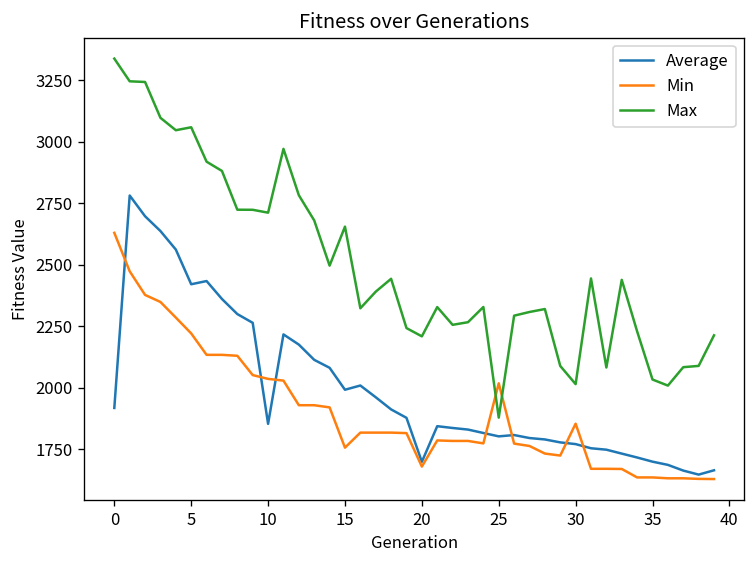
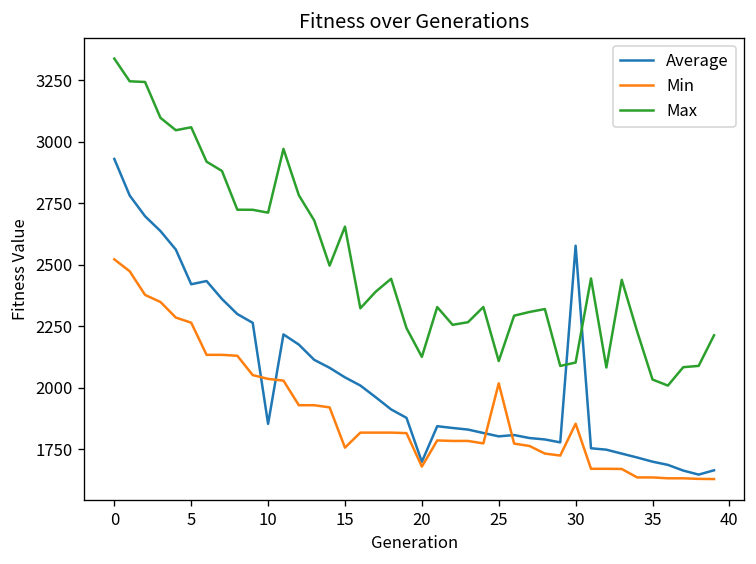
  {
    "Average": {
-     "0": 1920,
+     "0": 2930,
      "5": 2420,
      "10": 1850,
-     "15": 1990,
+     "15": 2040,
      "20": 1700,
      "25": 1800,
-     "30": 1770,
+     "30": 2580,
      "35": 1700
    },
    "Min": {
-     "0": 2630,
-     "5": 2220,
+     "0": 2520,
+     "5": 2260,
      "10": 2040,
      "15": 1760,
      "20": 1680,
      "25": 2020,
      "30": 1850,
      "35": 1630
    },
    "Max": {
      "0": 3340,
      "5": 3060,
      "10": 2710,
      "15": 2660,
-     "20": 2210,
-     "25": 1880,
-     "30": 2010,
+     "20": 2130,
+     "25": 2110,
+     "30": 2100,
      "35": 2030
    }
  }
